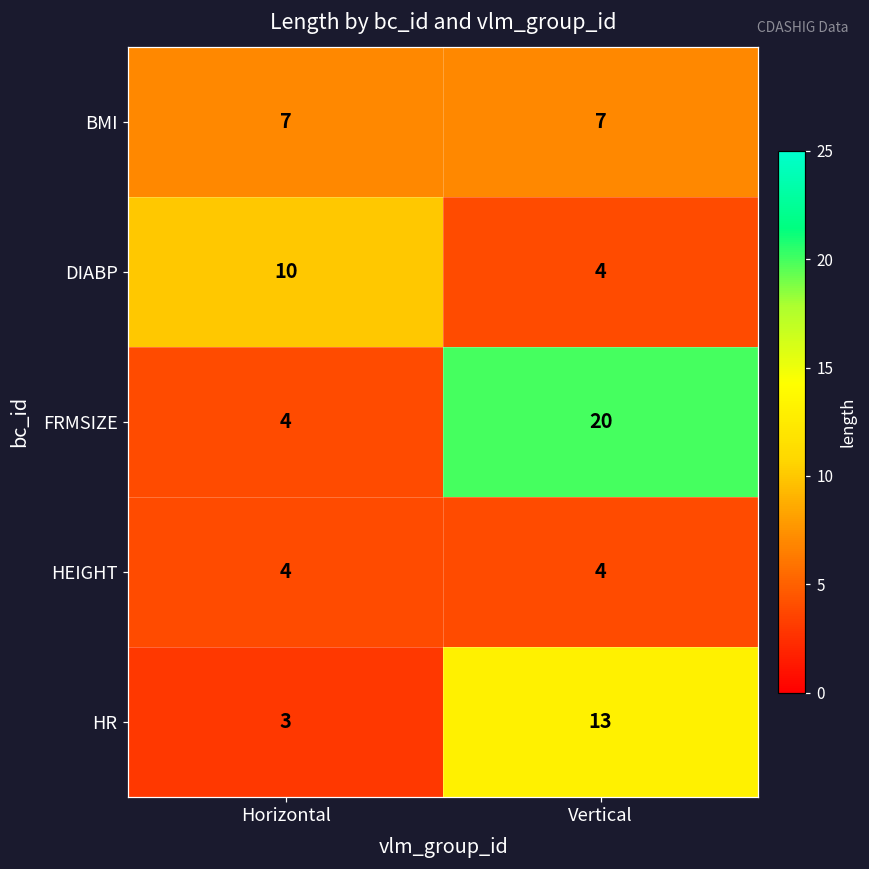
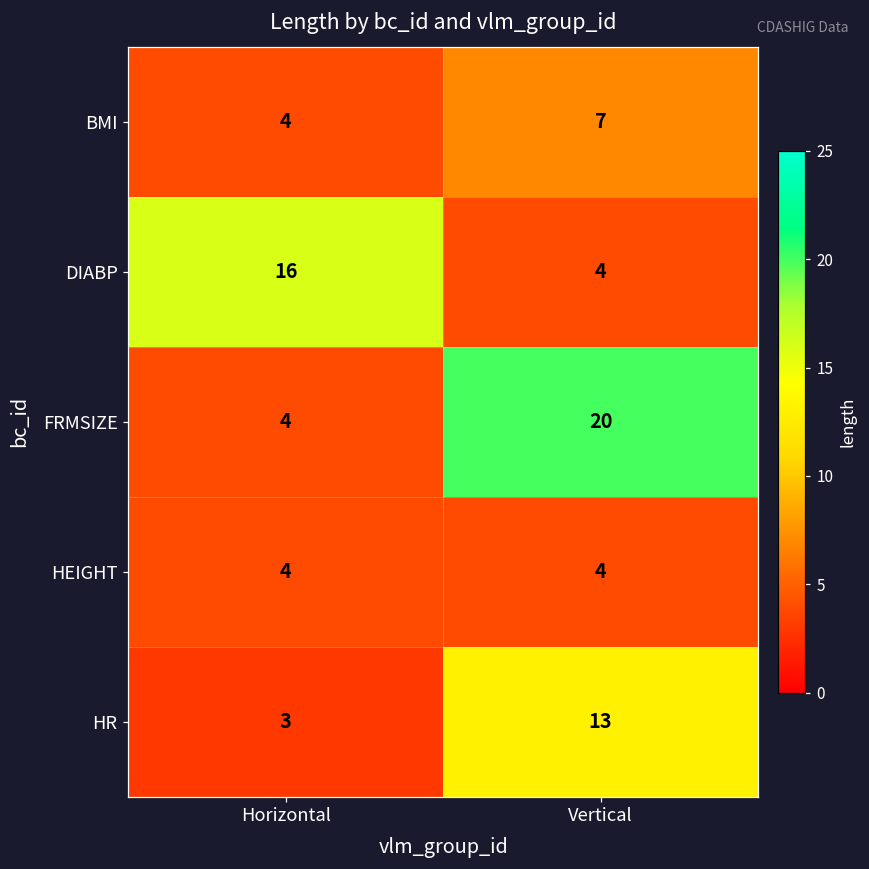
  {
    "BMI": {
-     "Horizontal": 7,
+     "Horizontal": 4,
      "Vertical": 7
    },
    "DIABP": {
-     "Horizontal": 10,
+     "Horizontal": 16,
      "Vertical": 4
    },
    "FRMSIZE": {
      "Horizontal": 4,
      "Vertical": 20
    },
    "HEIGHT": {
      "Horizontal": 4,
      "Vertical": 4
    },
    "HR": {
      "Horizontal": 3,
      "Vertical": 13
    }
  }
